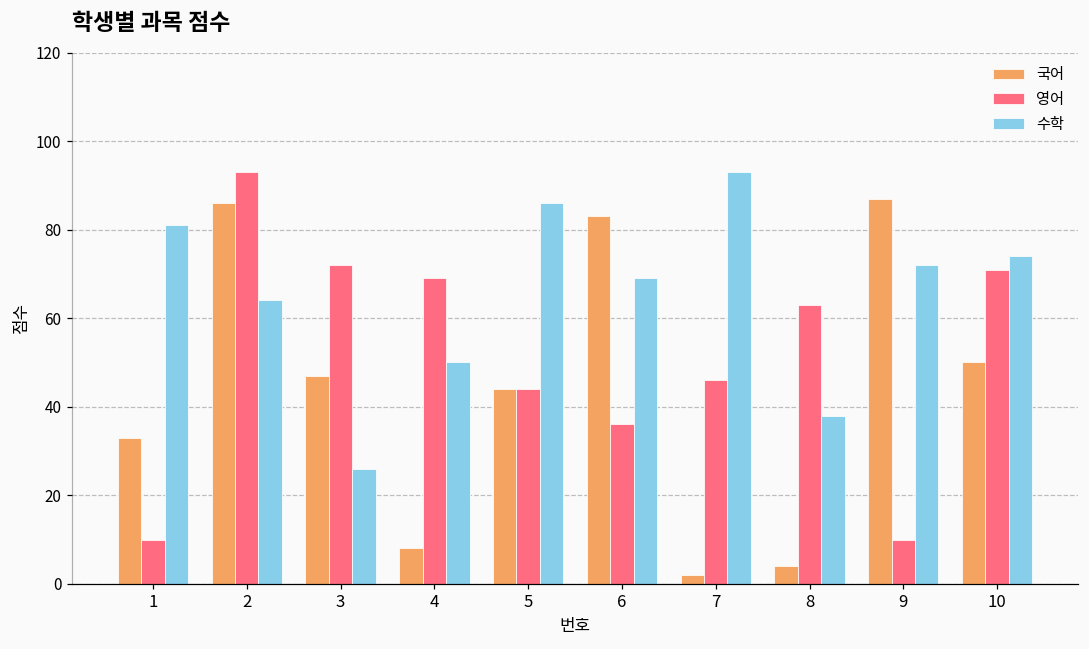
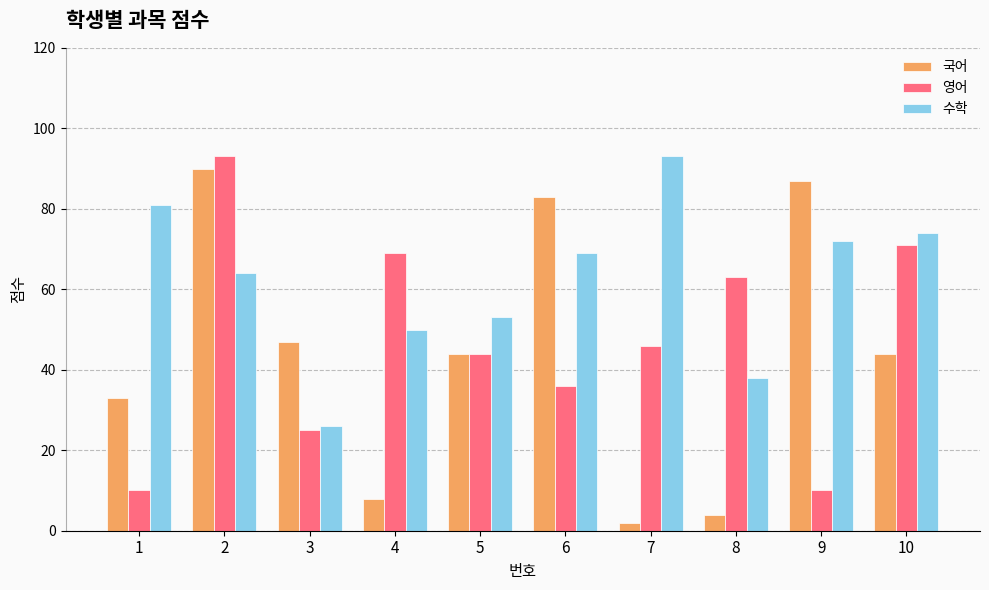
  {
    "국어": {
      "1": 33,
-     "2": 86,
+     "2": 90,
      "3": 47,
      "4": 8,
      "5": 44,
      "6": 83,
      "7": 2,
      "8": 4,
      "9": 87,
-     "10": 50
+     "10": 44
    },
    "영어": {
      "1": 10,
      "2": 93,
-     "3": 72,
+     "3": 25,
      "4": 69,
      "5": 44,
      "6": 36,
      "7": 46,
      "8": 63,
      "9": 10,
      "10": 71
    },
    "수학": {
      "1": 81,
      "2": 64,
      "3": 26,
      "4": 50,
-     "5": 86,
+     "5": 53,
      "6": 69,
      "7": 93,
      "8": 38,
      "9": 72,
      "10": 74
    }
  }
